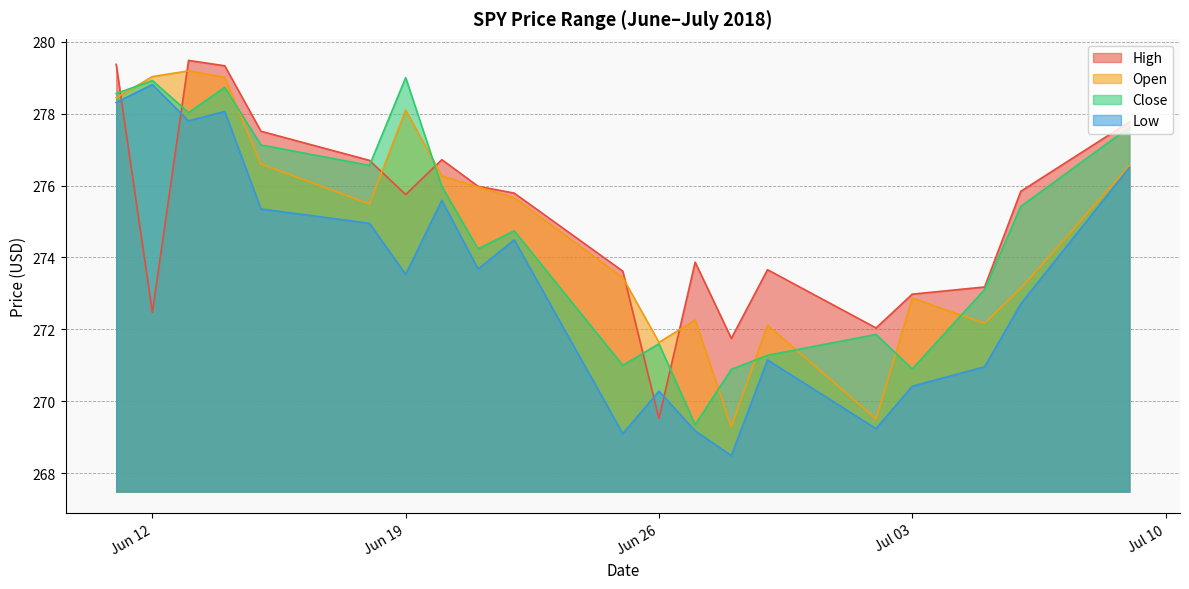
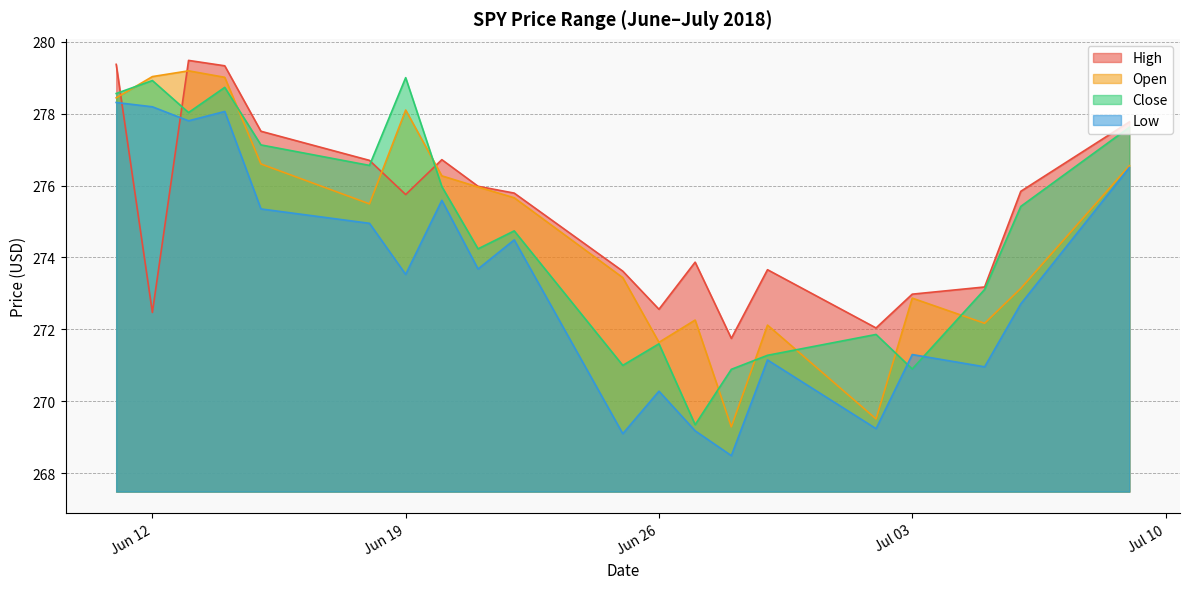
  {
    "High": {
      "Jun 12": 272.5,
      "Jun 19": 275.8,
-     "Jun 26": 269.5,
+     "Jun 26": 272.6,
      "Jul 03": 273.0
    },
    "Open": {
      "Jun 12": 279.0,
      "Jun 19": 278.1,
      "Jul 03": 272.9
    },
    "Close": {
      "Jun 12": 278.9,
      "Jun 19": 279.0,
      "Jul 03": 270.9
    },
    "Low": {
-     "Jun 12": 278.8,
+     "Jun 12": 278.2,
      "Jun 19": 273.5,
      "Jun 26": 270.3,
-     "Jul 03": 270.4
+     "Jul 03": 271.3
    }
  }
